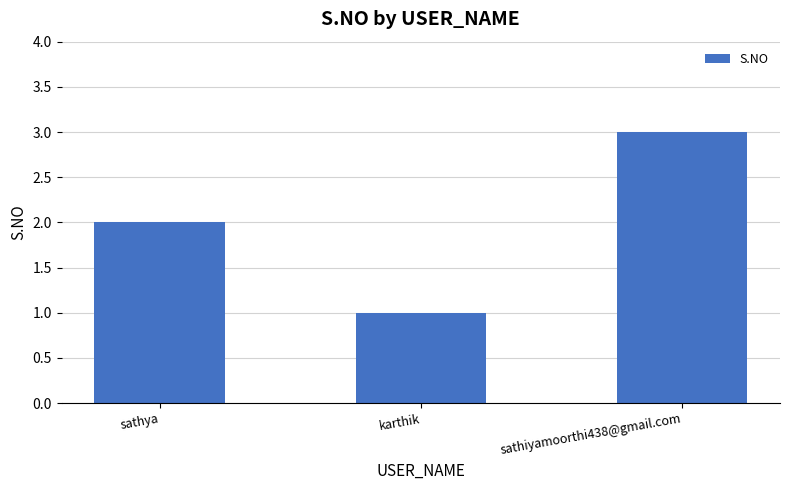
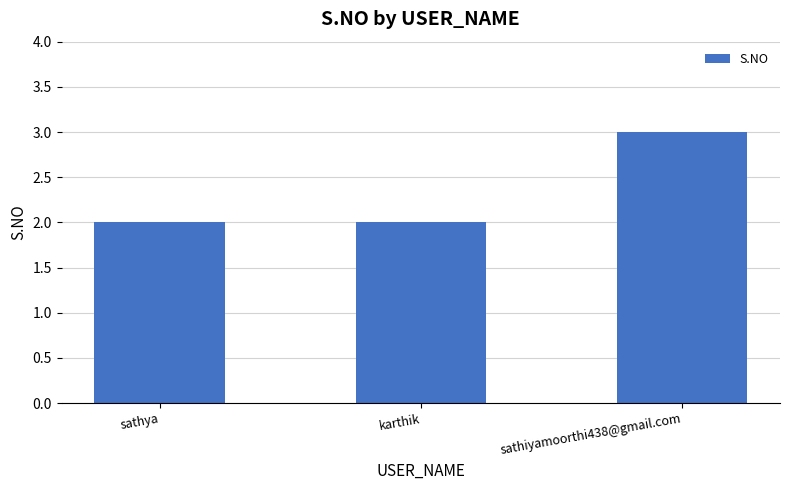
  {
    "sathya": 2,
-   "karthik": 1,
+   "karthik": 2,
    "sathiyamoorthi438@gmail.com": 3
  }
